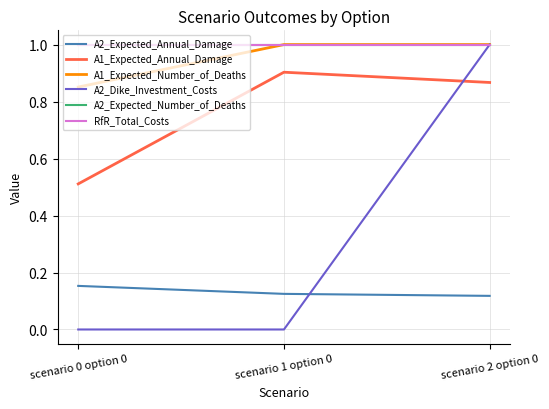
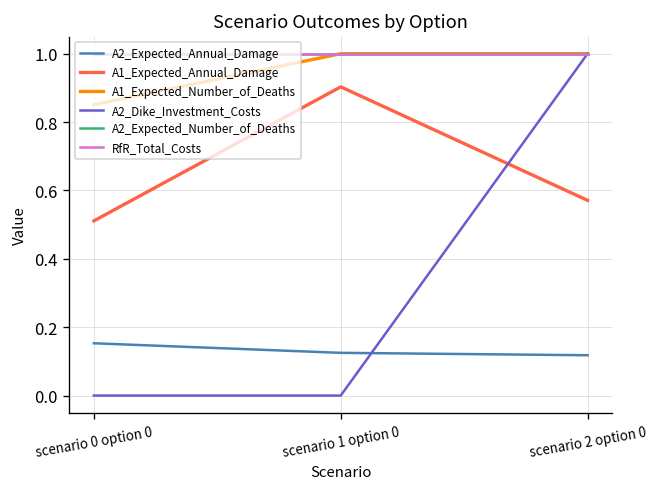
  {
    "A1_Expected_Annual_Damage": {
      "scenario 0 option 0": 0.51,
      "scenario 1 option 0": 0.90,
-     "scenario 2 option 0": 0.87
+     "scenario 2 option 0": 0.57
    }
  }
